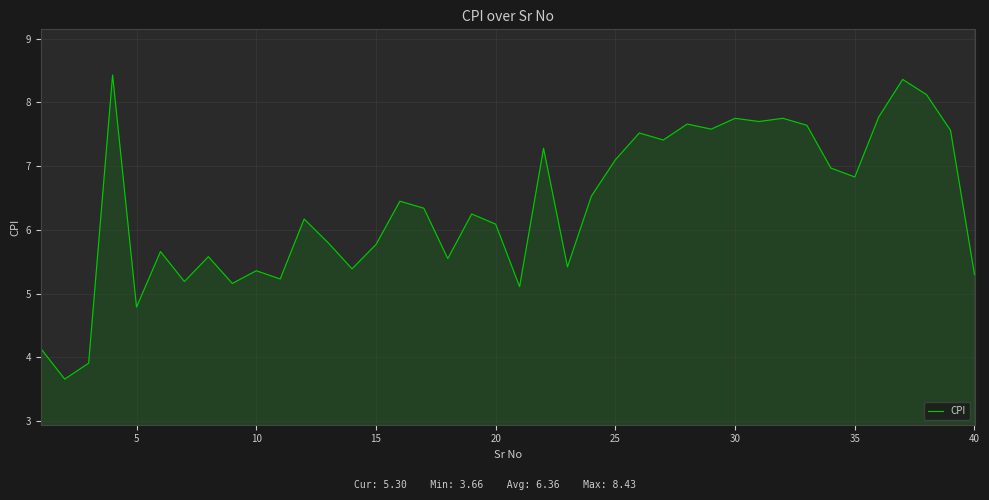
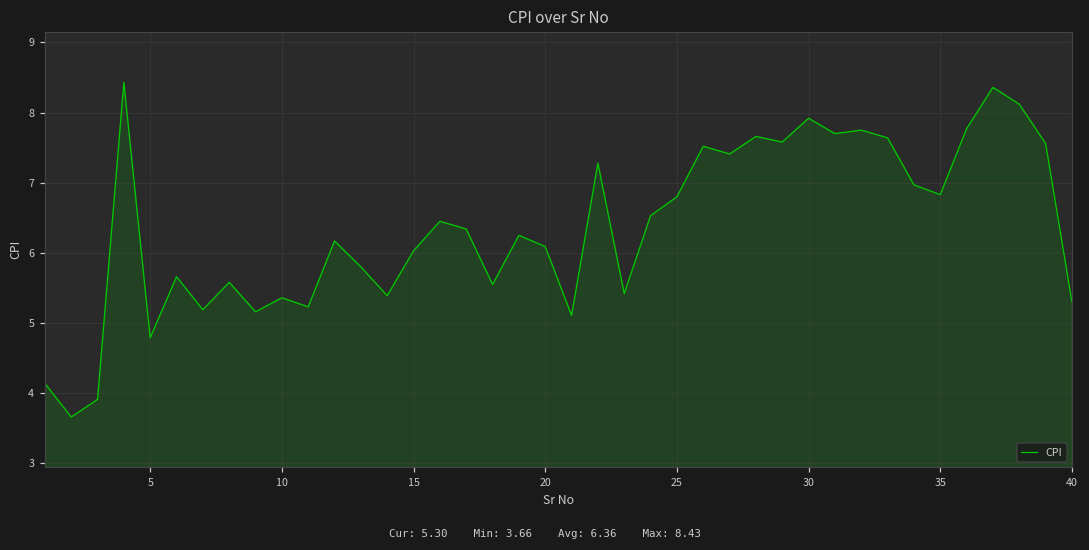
  {
    "5": 4.8,
    "10": 5.4,
-   "15": 5.8,
+   "15": 6.0,
    "20": 6.1,
-   "25": 7.1,
-   "30": 7.8,
+   "25": 6.8,
+   "30": 7.9,
    "35": 6.8,
    "40": 5.3
  }
